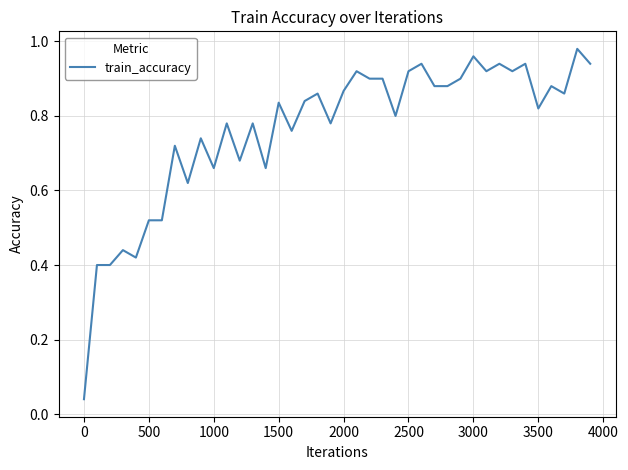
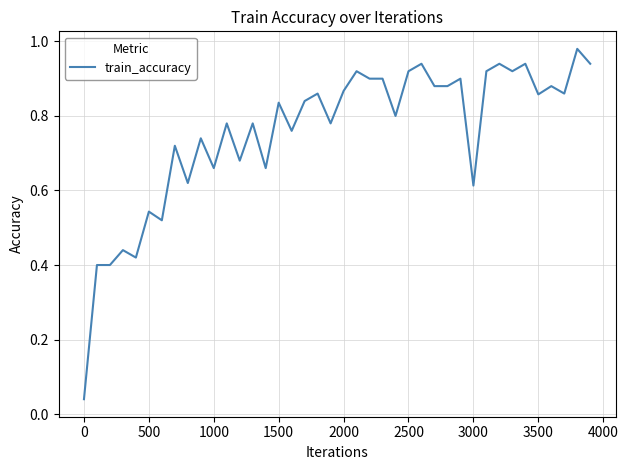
  {
    "0": 0.04,
-   "500": 0.52,
+   "500": 0.54,
    "1000": 0.66,
    "1500": 0.84,
    "2000": 0.87,
    "2500": 0.92,
-   "3000": 0.96,
-   "3500": 0.82
+   "3000": 0.61,
+   "3500": 0.86
  }
